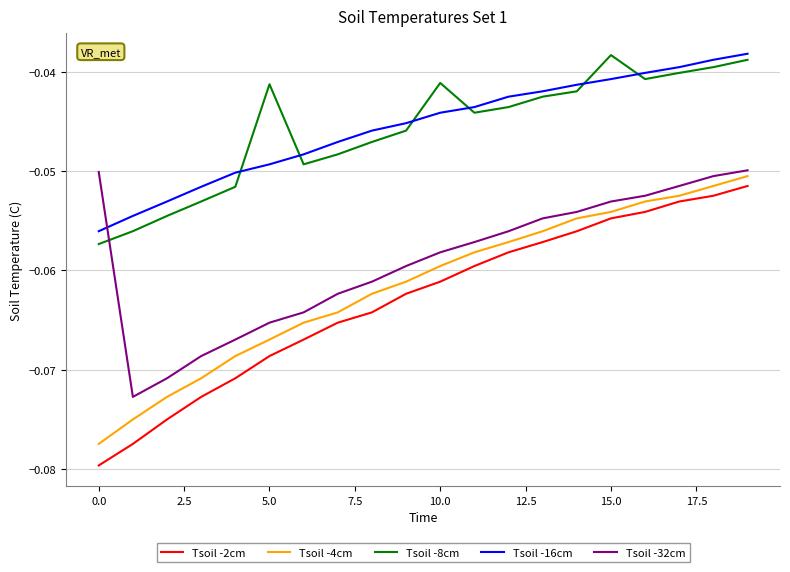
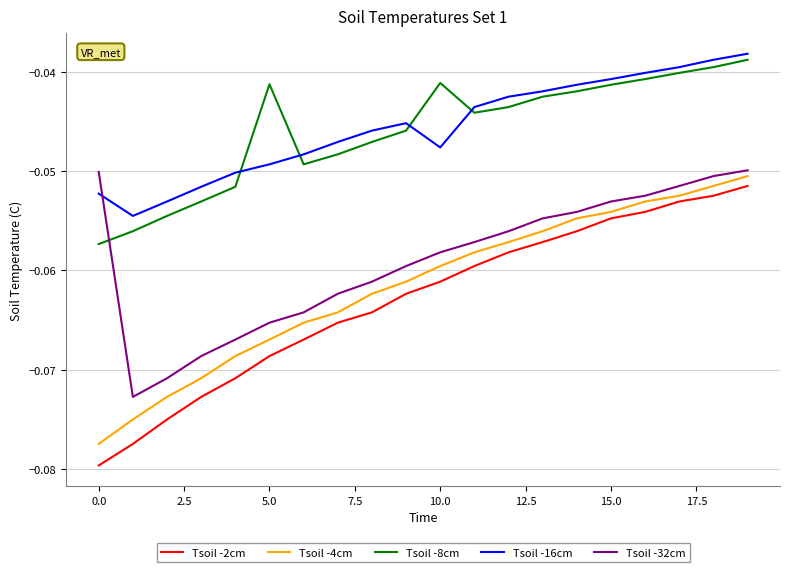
  {
    "Tsoil -2cm": {
      "0.0": -0.080,
      "5.0": -0.069,
      "10.0": -0.061,
      "15.0": -0.055
    },
    "Tsoil -4cm": {
      "0.0": -0.077,
      "5.0": -0.067,
      "10.0": -0.060,
      "15.0": -0.054
    },
    "Tsoil -8cm": {
      "0.0": -0.057,
      "5.0": -0.041,
      "10.0": -0.041,
-     "15.0": -0.038
+     "15.0": -0.041
    },
    "Tsoil -16cm": {
-     "0.0": -0.056,
+     "0.0": -0.052,
      "5.0": -0.049,
-     "10.0": -0.044,
+     "10.0": -0.048,
      "15.0": -0.041
    },
    "Tsoil -32cm": {
      "0.0": -0.050,
      "5.0": -0.065,
      "10.0": -0.058,
      "15.0": -0.053
    }
  }
